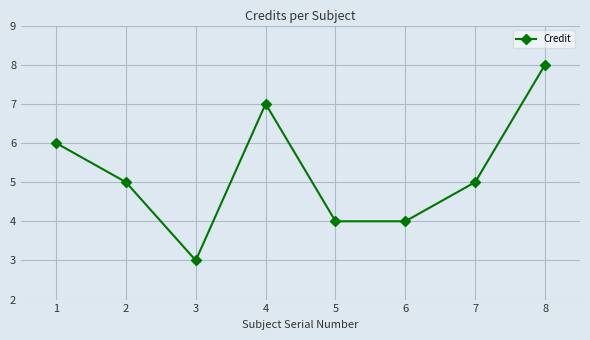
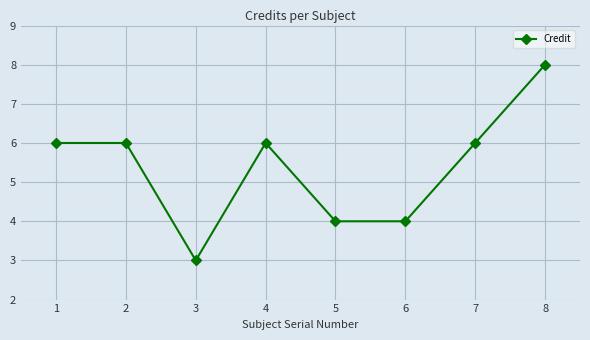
  {
    "1": 6,
-   "2": 5,
+   "2": 6,
    "3": 3,
-   "4": 7,
+   "4": 6,
    "5": 4,
    "6": 4,
-   "7": 5,
+   "7": 6,
    "8": 8
  }
